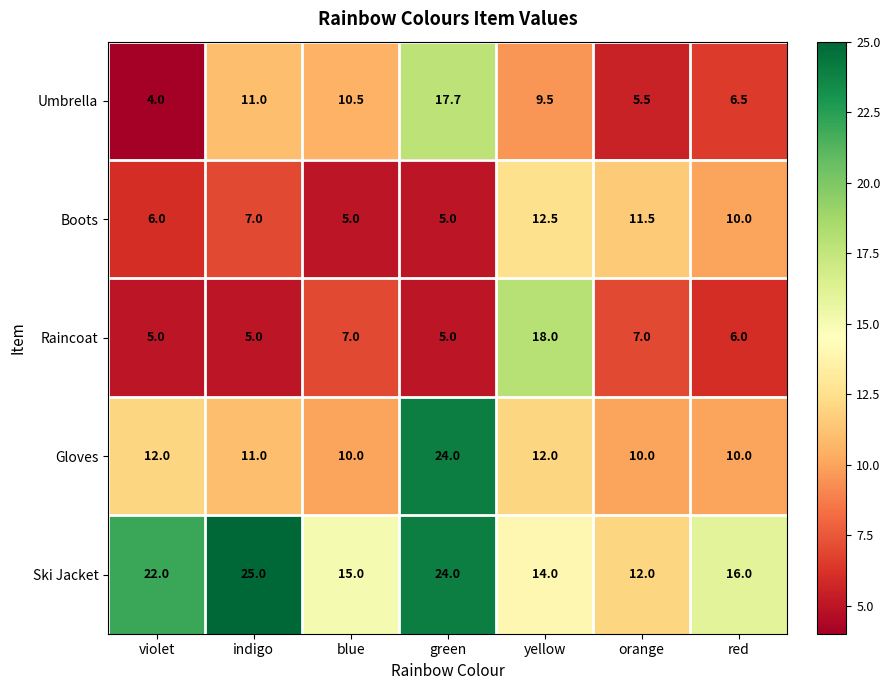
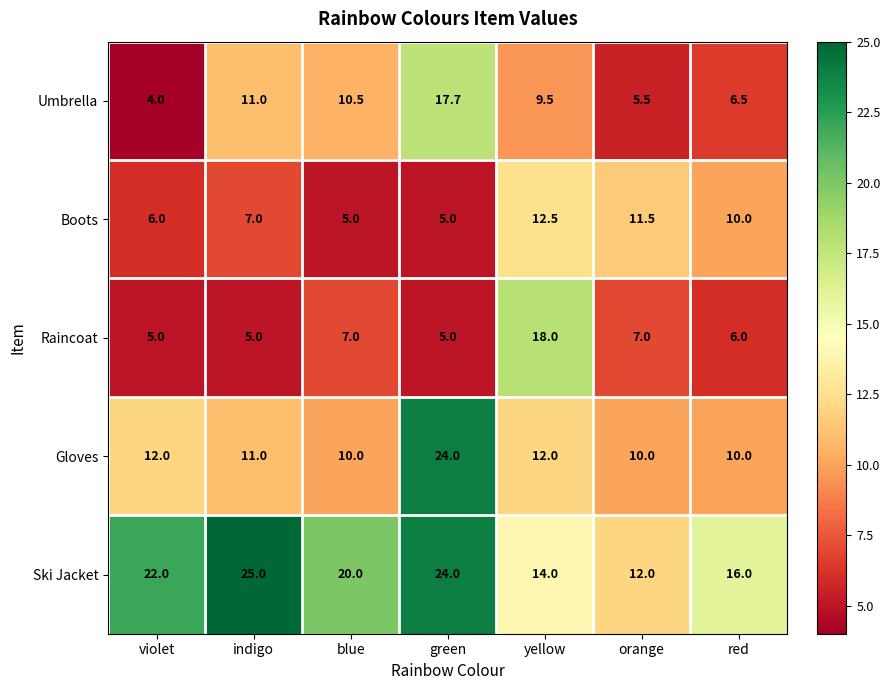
  {
    "Umbrella": {
      "violet": 4.0,
      "indigo": 11.0,
      "blue": 10.5,
      "green": 17.7,
      "yellow": 9.5,
      "orange": 5.5,
      "red": 6.5
    },
    "Boots": {
      "violet": 6.0,
      "indigo": 7.0,
      "blue": 5.0,
      "green": 5.0,
      "yellow": 12.5,
      "orange": 11.5,
      "red": 10.0
    },
    "Raincoat": {
      "violet": 5.0,
      "indigo": 5.0,
      "blue": 7.0,
      "green": 5.0,
      "yellow": 18.0,
      "orange": 7.0,
      "red": 6.0
    },
    "Gloves": {
      "violet": 12.0,
      "indigo": 11.0,
      "blue": 10.0,
      "green": 24.0,
      "yellow": 12.0,
      "orange": 10.0,
      "red": 10.0
    },
    "Ski Jacket": {
      "violet": 22.0,
      "indigo": 25.0,
-     "blue": 15.0,
+     "blue": 20.0,
      "green": 24.0,
      "yellow": 14.0,
      "orange": 12.0,
      "red": 16.0
    }
  }
